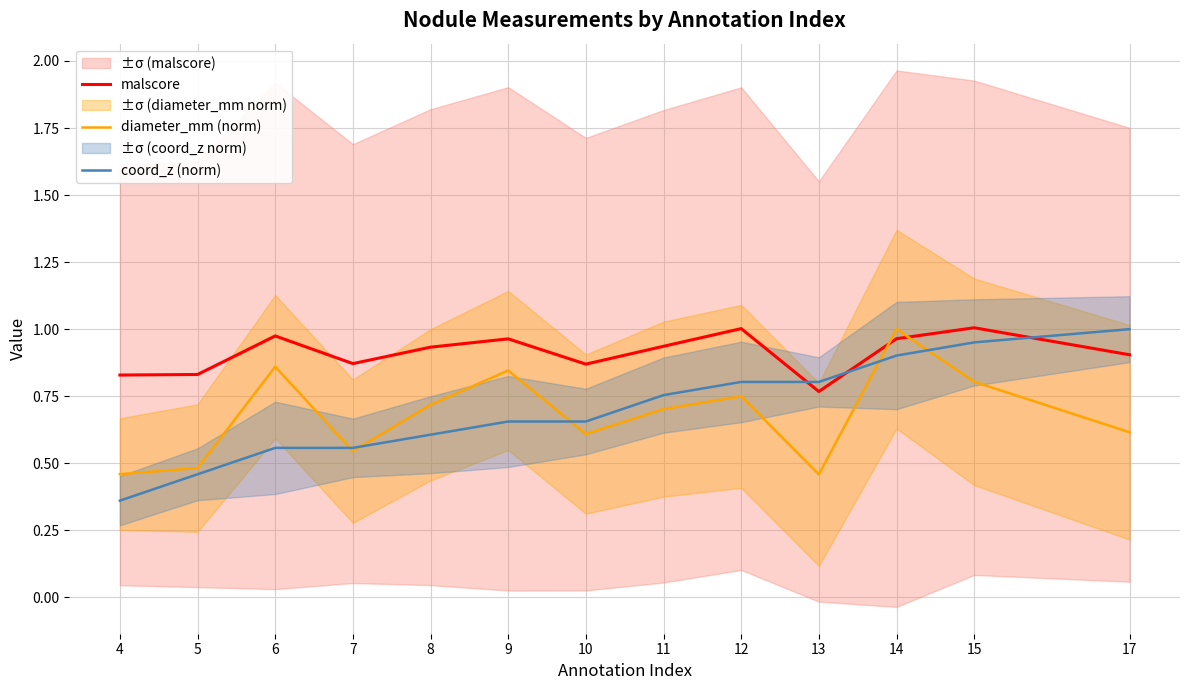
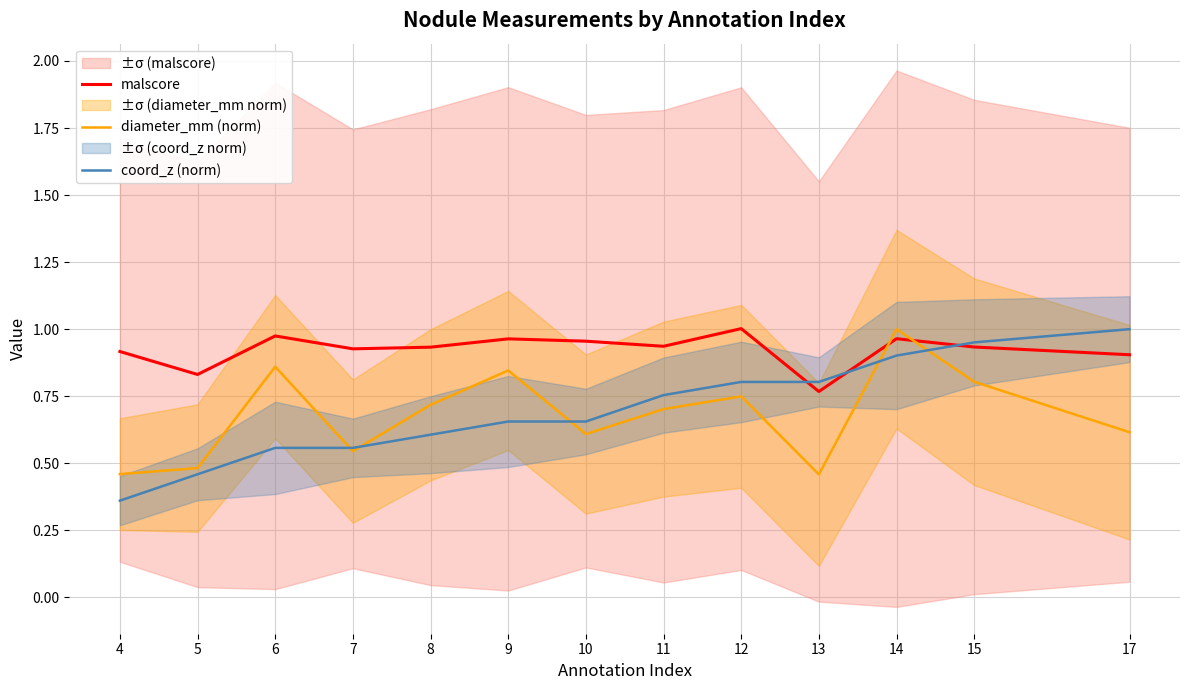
  {
    "malscore": {
-     "4": 0.83,
+     "4": 0.92,
      "5": 0.83,
      "6": 0.97,
-     "7": 0.87,
+     "7": 0.93,
      "8": 0.93,
      "9": 0.96,
-     "10": 0.87,
+     "10": 0.96,
      "11": 0.94,
      "12": 1.00,
      "13": 0.77,
      "14": 0.96,
-     "15": 1.01,
+     "15": 0.93,
      "17": 0.90
    }
  }
